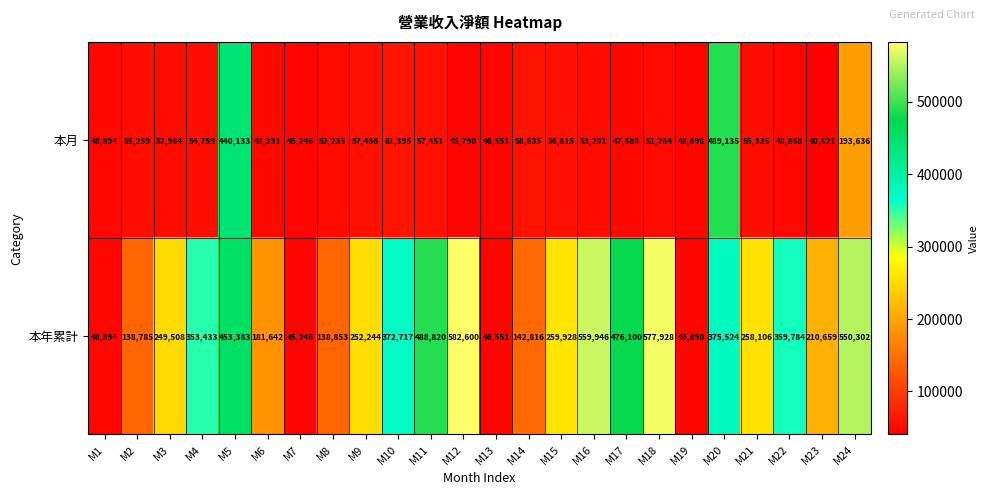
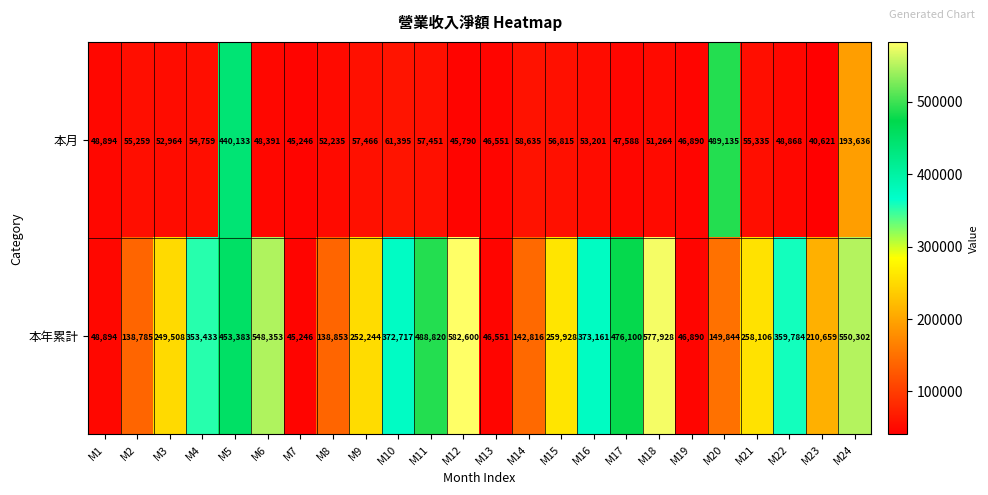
  {
    "本月": {
      "M1": "48,894",
      "M2": "55,259",
      "M3": "52,964",
      "M4": "54,759",
      "M5": "440,133",
      "M6": "48,391",
      "M7": "45,246",
      "M8": "52,235",
      "M9": "57,466",
      "M10": "61,395",
      "M11": "57,451",
      "M12": "45,790",
      "M13": "46,551",
      "M14": "58,635",
      "M15": "56,815",
      "M16": "53,201",
      "M17": "47,588",
      "M18": "51,264",
      "M19": "46,890",
      "M20": "489,135",
      "M21": "55,335",
      "M22": "48,868",
      "M23": "40,621",
      "M24": "193,636"
    },
    "本年累計": {
      "M1": "48,894",
      "M2": "138,785",
      "M3": "249,508",
      "M4": "353,433",
      "M5": "453,383",
-     "M6": "181,642",
+     "M6": "548,353",
      "M7": "45,246",
      "M8": "138,853",
      "M9": "252,244",
      "M10": "372,717",
      "M11": "488,820",
      "M12": "582,600",
      "M13": "46,551",
      "M14": "142,816",
      "M15": "259,928",
-     "M16": "559,946",
+     "M16": "373,161",
      "M17": "476,100",
      "M18": "577,928",
      "M19": "46,890",
-     "M20": "375,524",
+     "M20": "149,844",
      "M21": "258,106",
      "M22": "359,784",
      "M23": "210,659",
      "M24": "550,302"
    }
  }
